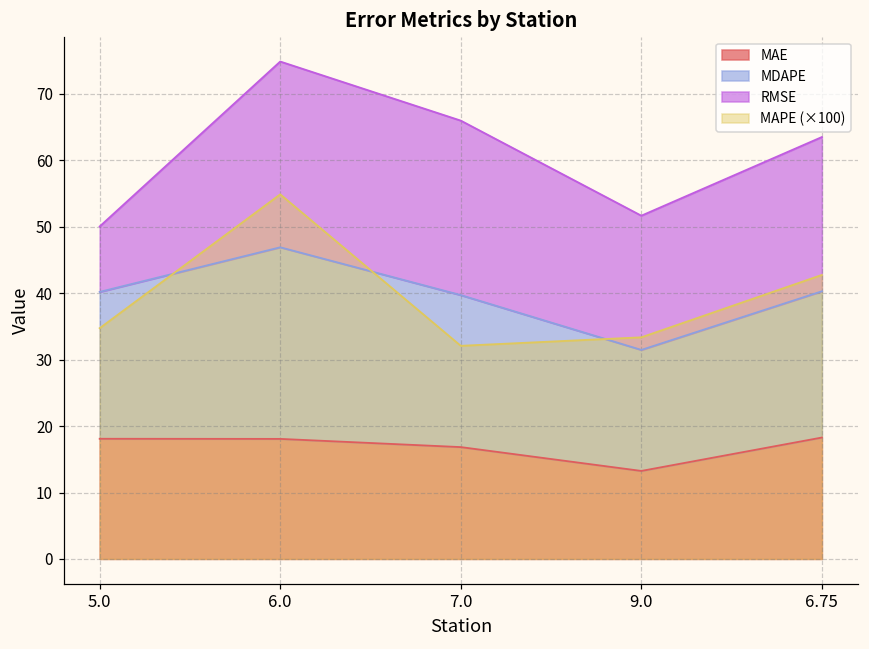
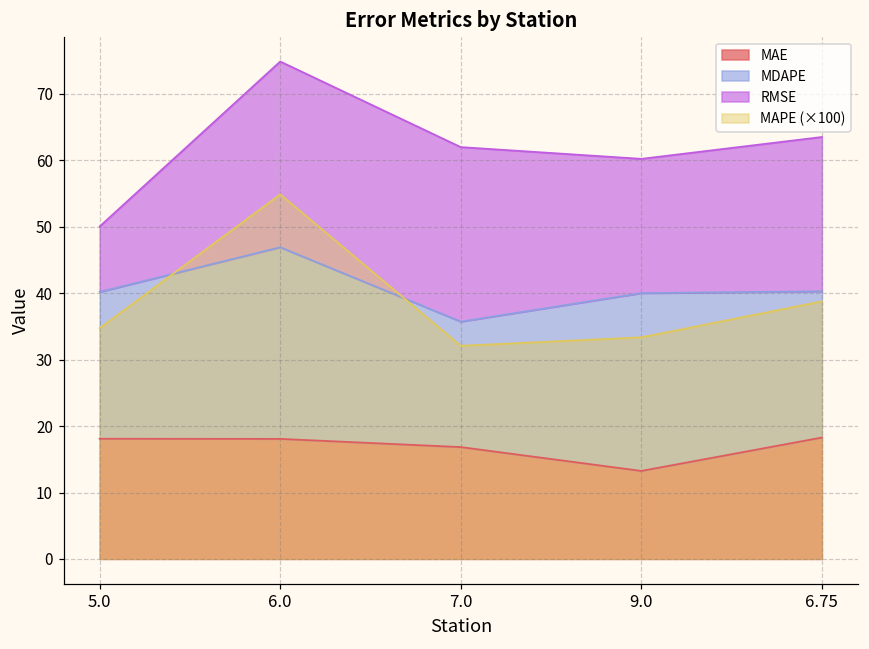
  {
    "MAE": {
      "5.0": 18,
      "6.0": 18,
      "7.0": 17,
      "9.0": 13,
      "6.75": 18
    },
    "MDAPE": {
      "5.0": 22,
      "6.0": 29,
-     "7.0": 23,
-     "9.0": 18,
+     "7.0": 19,
+     "9.0": 27,
      "6.75": 22
    },
    "RMSE": {
      "5.0": 10,
      "6.0": 28,
      "7.0": 26,
      "9.0": 20,
      "6.75": 23
    },
    "MAPE (×100)": {
      "5.0": 35,
      "6.0": 55,
      "7.0": 32,
      "9.0": 33,
-     "6.75": 43
+     "6.75": 39
    }
  }
